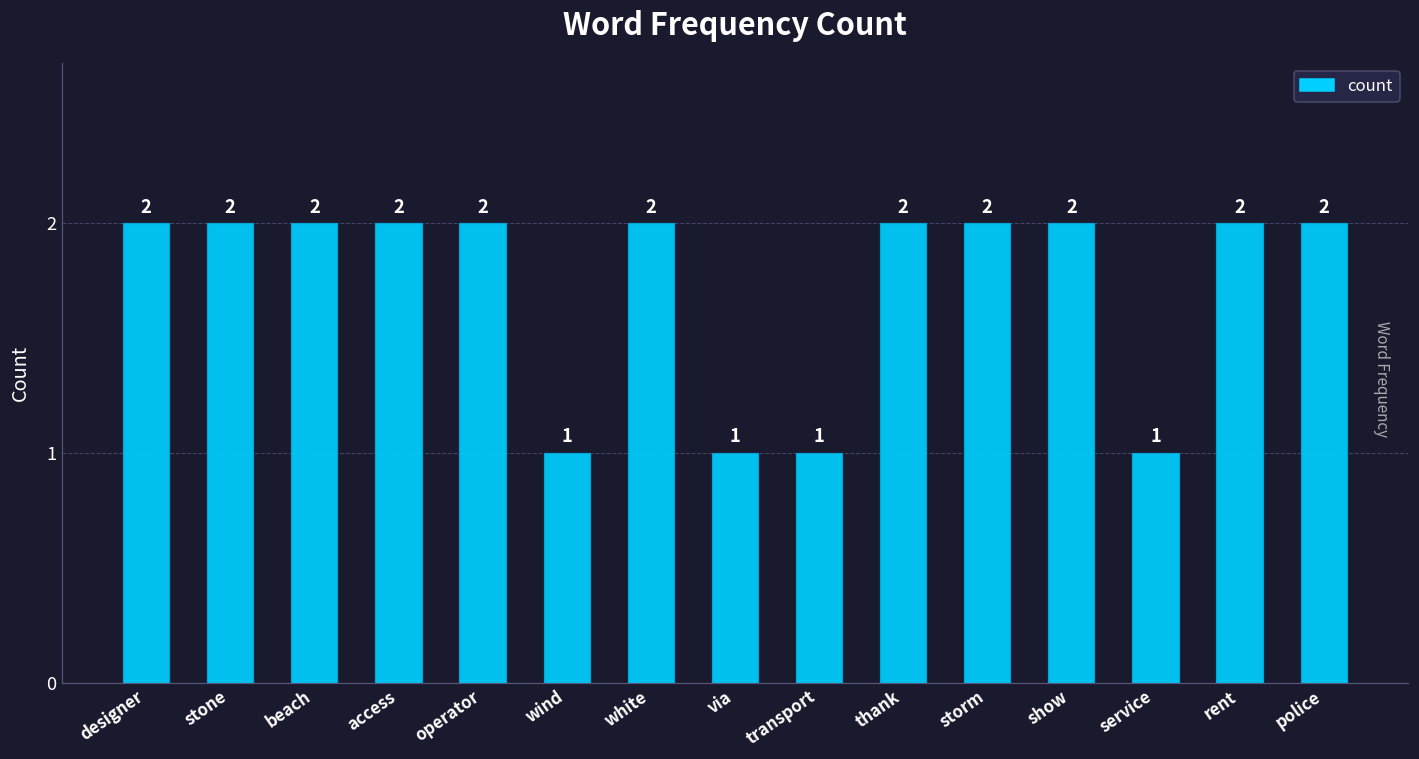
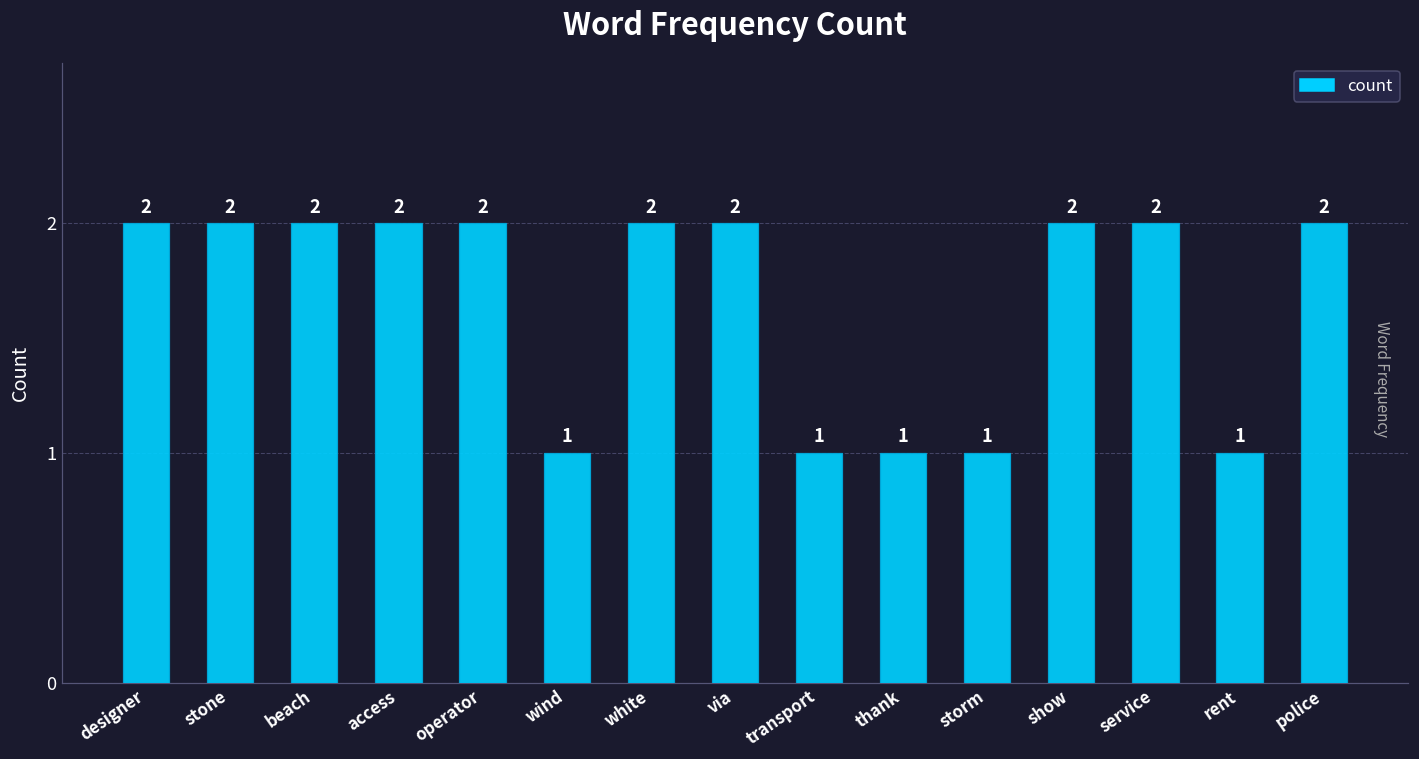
  {
    "designer": 2,
    "stone": 2,
    "beach": 2,
    "access": 2,
    "operator": 2,
    "wind": 1,
    "white": 2,
-   "via": 1,
+   "via": 2,
    "transport": 1,
-   "thank": 2,
-   "storm": 2,
+   "thank": 1,
+   "storm": 1,
    "show": 2,
-   "service": 1,
-   "rent": 2,
+   "service": 2,
+   "rent": 1,
    "police": 2
  }
